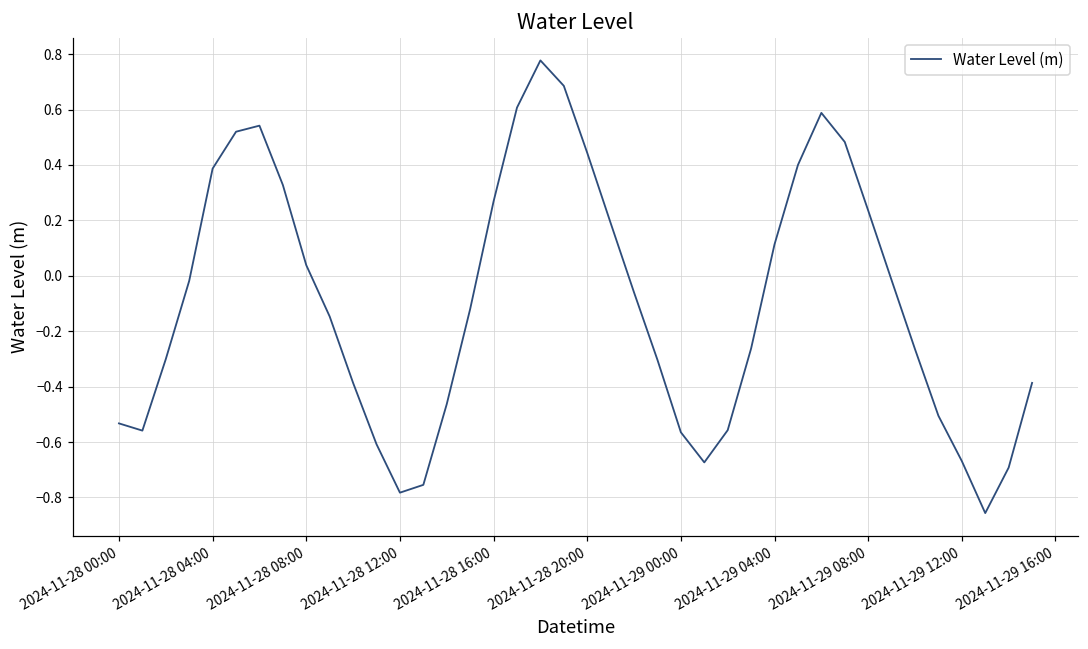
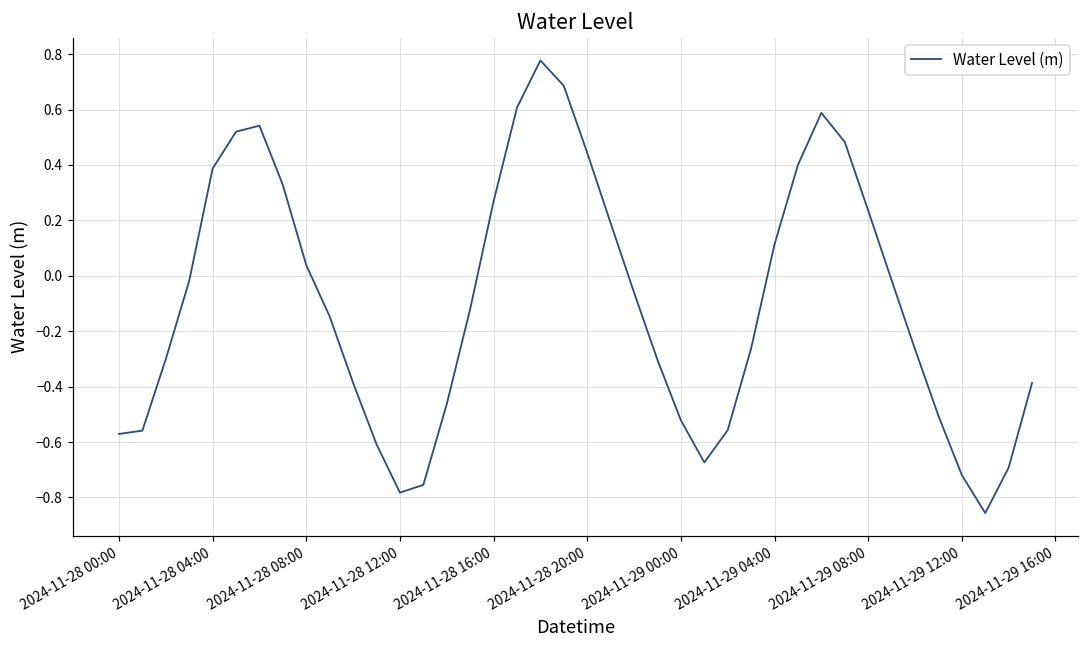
  {
-   "2024-11-28 00:00": -0.53,
+   "2024-11-28 00:00": -0.57,
    "2024-11-28 04:00": 0.39,
    "2024-11-28 08:00": 0.04,
    "2024-11-28 12:00": -0.78,
    "2024-11-28 16:00": 0.27,
    "2024-11-28 20:00": 0.44,
-   "2024-11-29 00:00": -0.56,
+   "2024-11-29 00:00": -0.52,
    "2024-11-29 04:00": 0.11,
    "2024-11-29 08:00": 0.24,
-   "2024-11-29 12:00": -0.67
+   "2024-11-29 12:00": -0.72
  }
